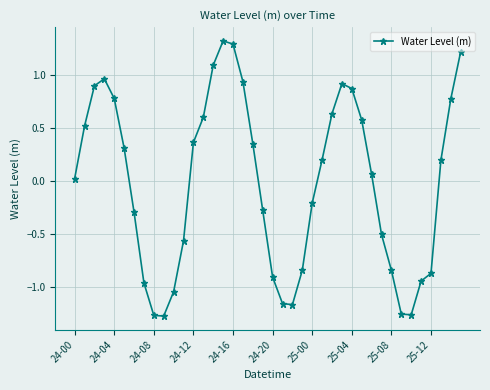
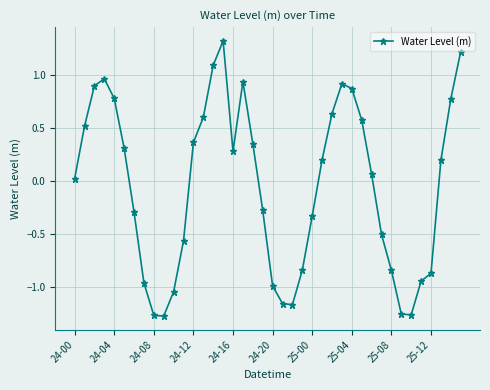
  {
    "24-00": 0.02,
    "24-04": 0.78,
    "24-08": -1.27,
    "24-12": 0.36,
-   "24-16": 1.29,
-   "24-20": -0.91,
-   "25-00": -0.21,
+   "24-16": 0.28,
+   "24-20": -1.00,
+   "25-00": -0.33,
    "25-04": 0.87,
    "25-08": -0.85,
    "25-12": -0.88
  }
